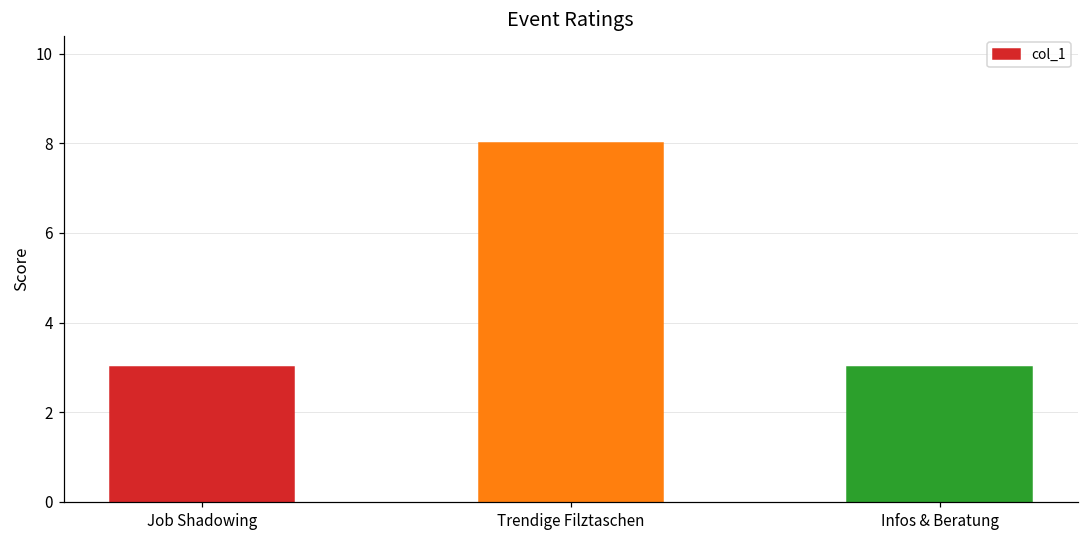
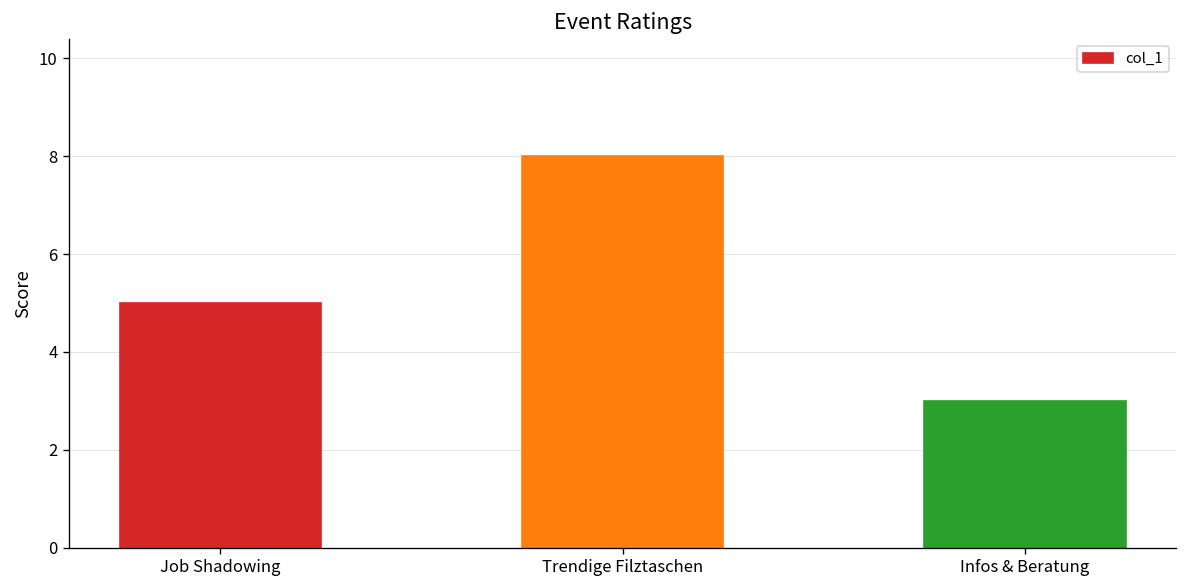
  {
-   "Job Shadowing": 3,
+   "Job Shadowing": 5,
    "Trendige Filztaschen": 8,
    "Infos & Beratung": 3
  }
